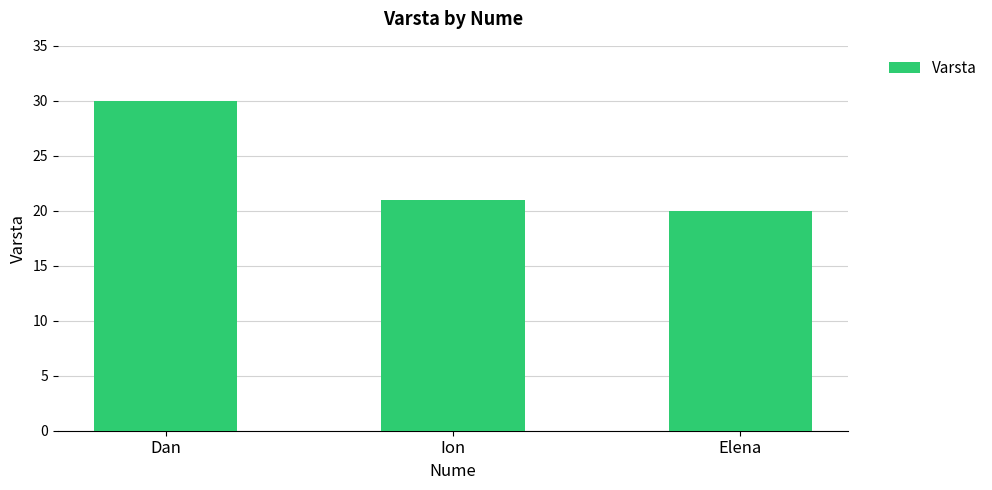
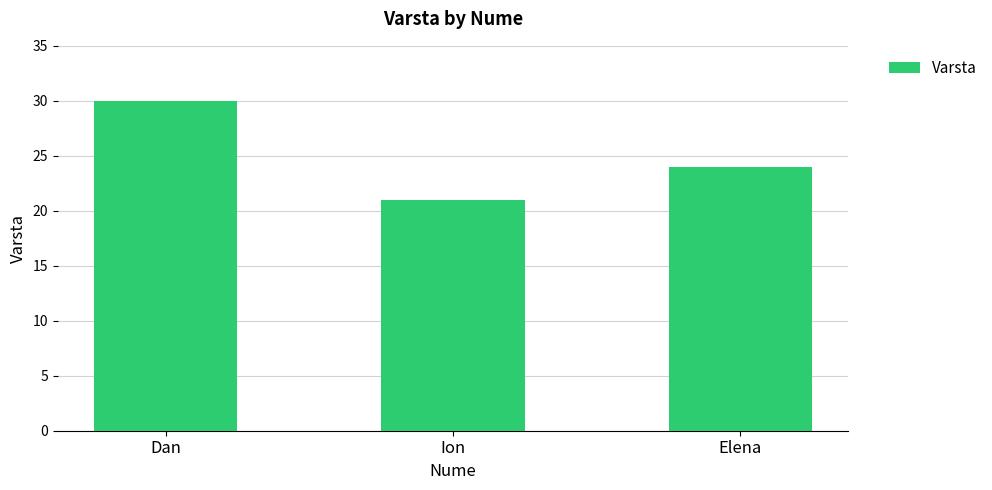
  {
    "Dan": 30,
    "Ion": 21,
-   "Elena": 20
+   "Elena": 24
  }
